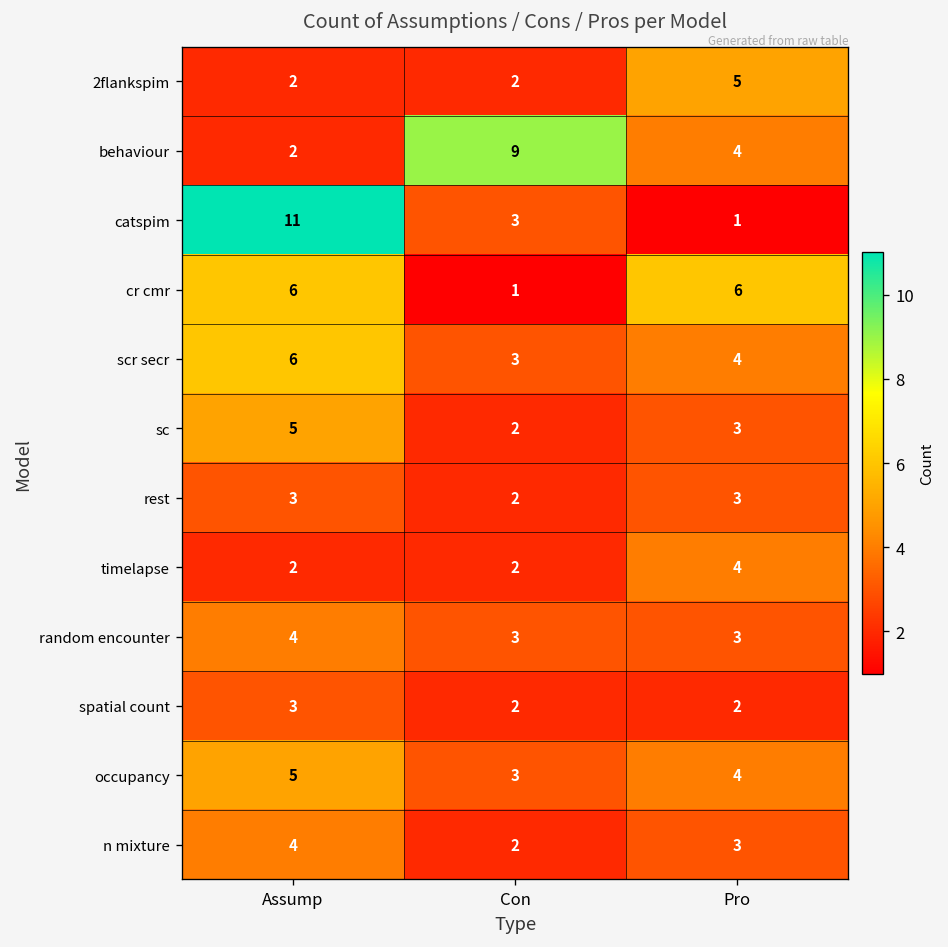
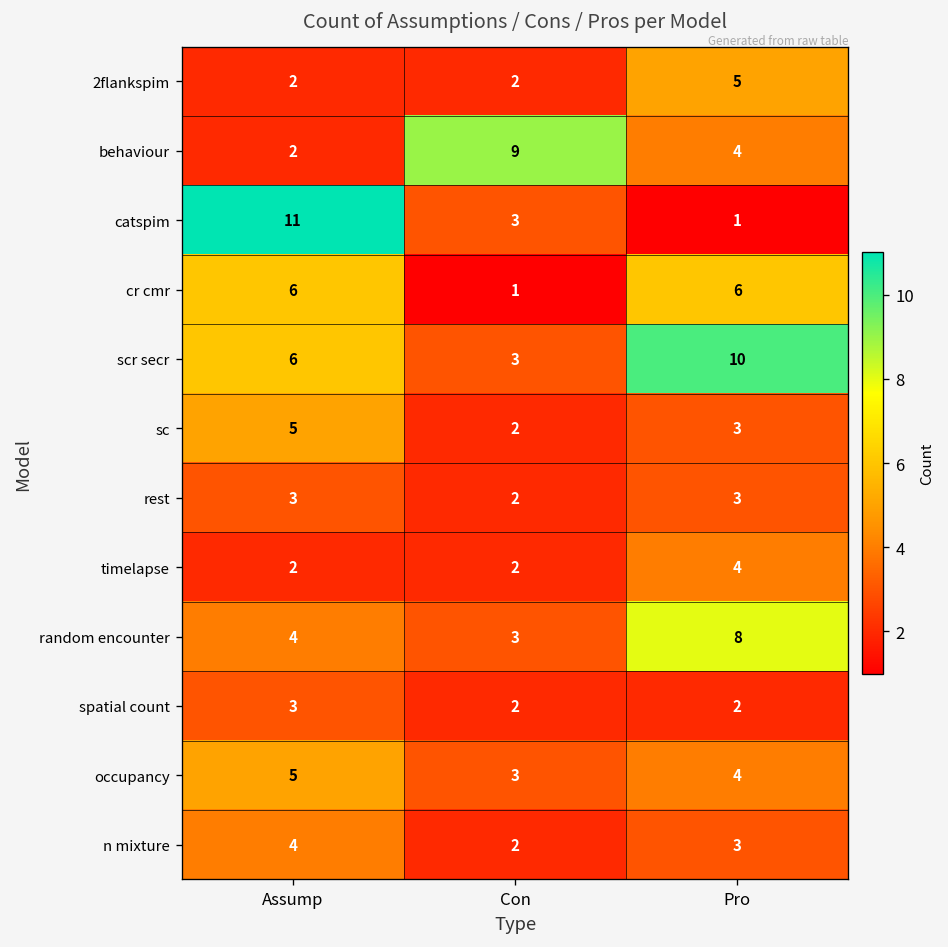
  {
    "2flankspim": {
      "Assump": 2,
      "Con": 2,
      "Pro": 5
    },
    "behaviour": {
      "Assump": 2,
      "Con": 9,
      "Pro": 4
    },
    "catspim": {
      "Assump": 11,
      "Con": 3,
      "Pro": 1
    },
    "cr cmr": {
      "Assump": 6,
      "Con": 1,
      "Pro": 6
    },
    "scr secr": {
      "Assump": 6,
      "Con": 3,
-     "Pro": 4
+     "Pro": 10
    },
    "sc": {
      "Assump": 5,
      "Con": 2,
      "Pro": 3
    },
    "rest": {
      "Assump": 3,
      "Con": 2,
      "Pro": 3
    },
    "timelapse": {
      "Assump": 2,
      "Con": 2,
      "Pro": 4
    },
    "random encounter": {
      "Assump": 4,
      "Con": 3,
-     "Pro": 3
+     "Pro": 8
    },
    "spatial count": {
      "Assump": 3,
      "Con": 2,
      "Pro": 2
    },
    "occupancy": {
      "Assump": 5,
      "Con": 3,
      "Pro": 4
    },
    "n mixture": {
      "Assump": 4,
      "Con": 2,
      "Pro": 3
    }
  }
